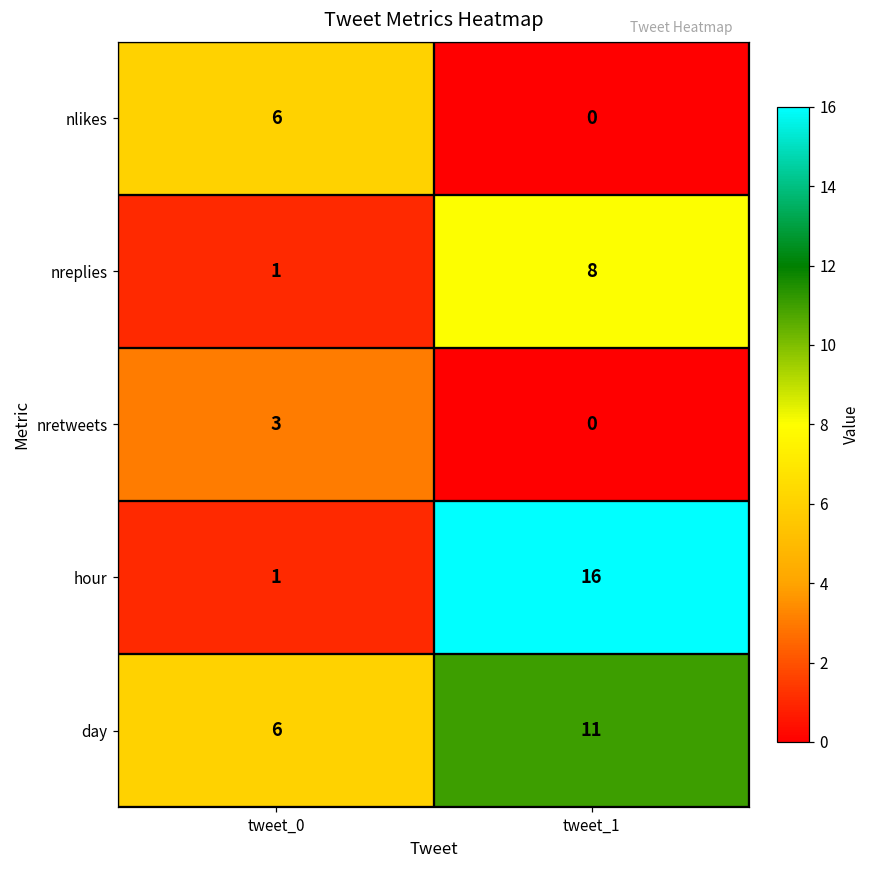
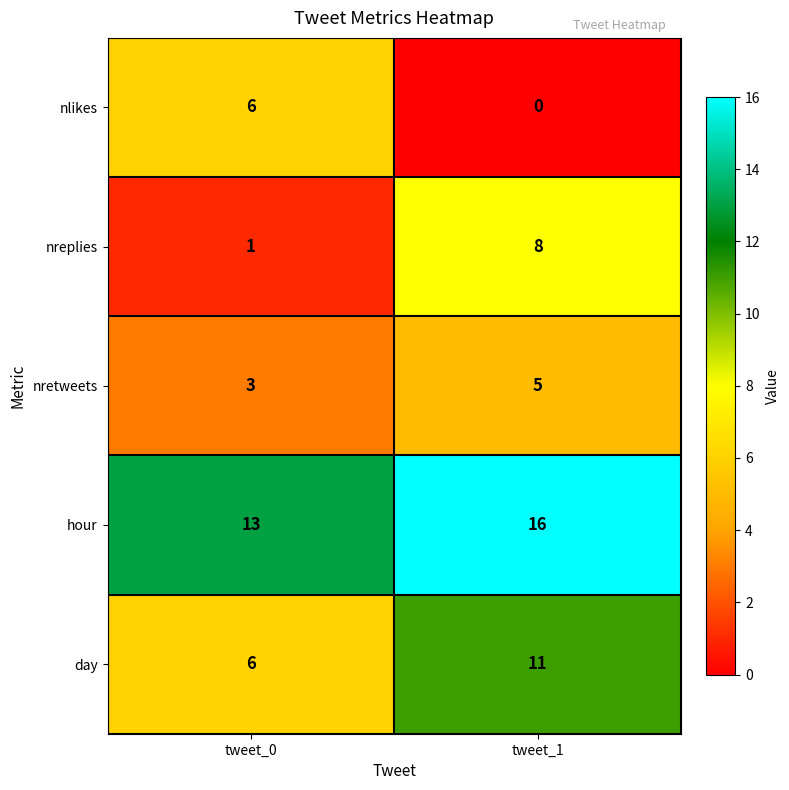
  {
    "nlikes": {
      "tweet_0": 6,
      "tweet_1": 0
    },
    "nreplies": {
      "tweet_0": 1,
      "tweet_1": 8
    },
    "nretweets": {
      "tweet_0": 3,
-     "tweet_1": 0
+     "tweet_1": 5
    },
    "hour": {
-     "tweet_0": 1,
+     "tweet_0": 13,
      "tweet_1": 16
    },
    "day": {
      "tweet_0": 6,
      "tweet_1": 11
    }
  }
